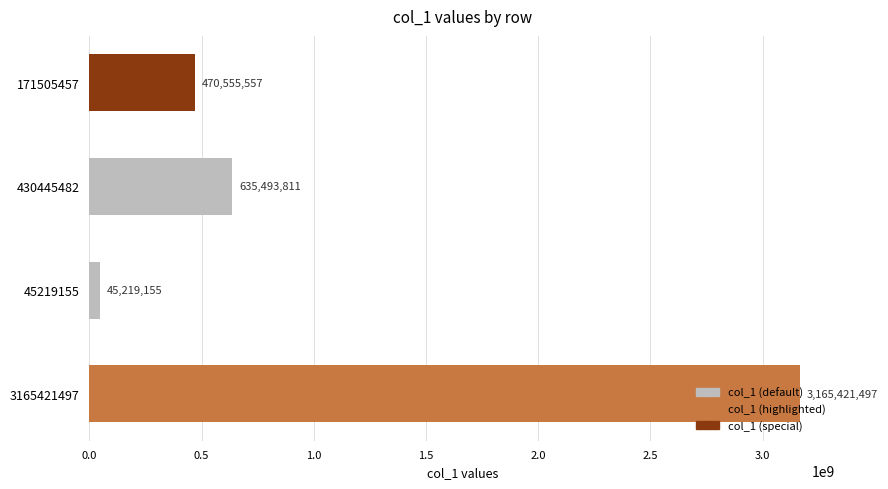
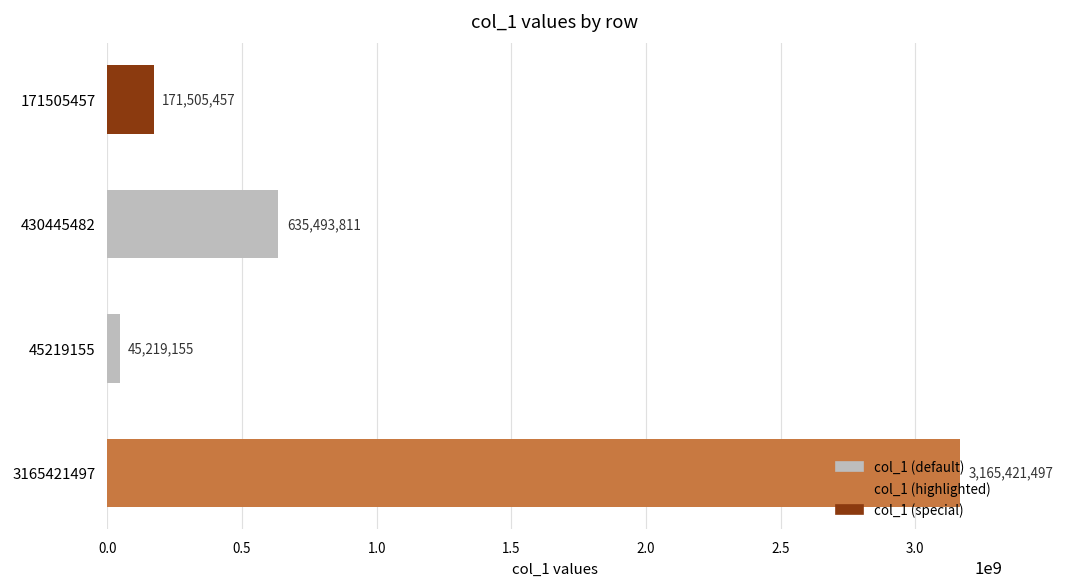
  {
-   "171505457": "470,555,557",
+   "171505457": "171,505,457",
    "430445482": "635,493,811",
    "45219155": "45,219,155",
    "3165421497": "3,165,421,497"
  }
